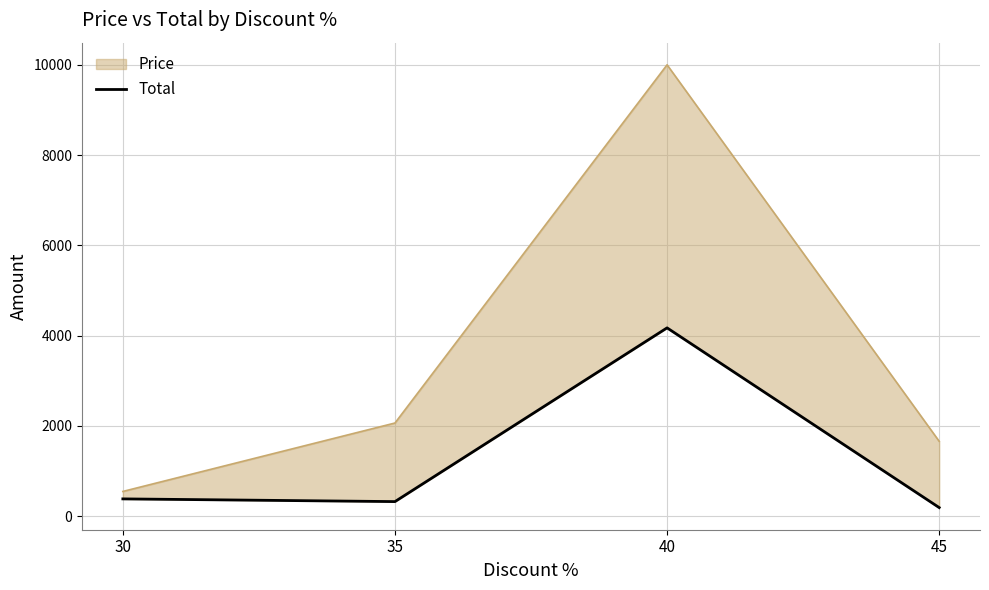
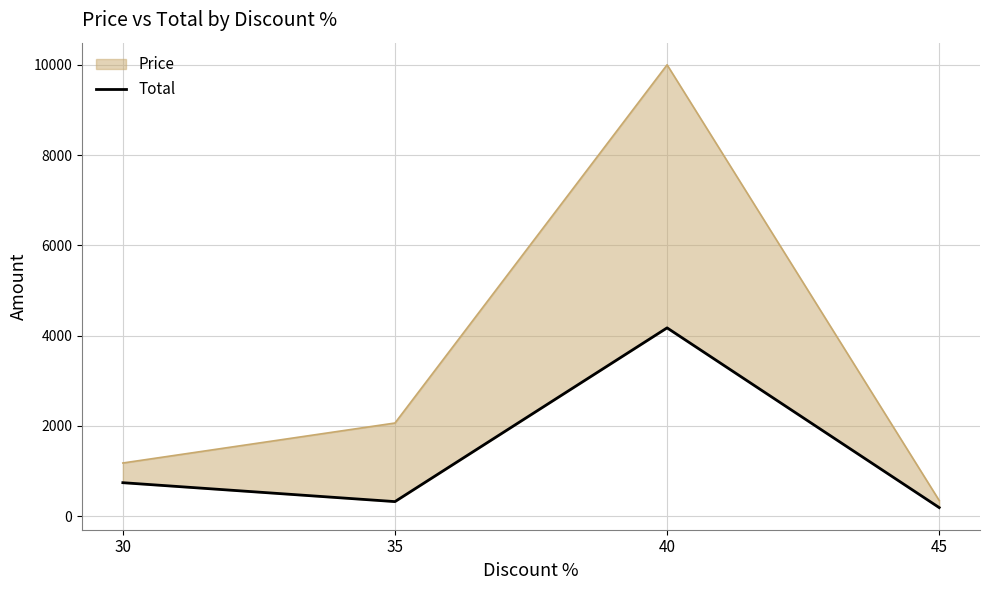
  {
    "Price": {
-     "30": 600,
+     "30": 1200,
      "35": 2100,
      "40": 10000,
-     "45": 1700
+     "45": 400
    },
    "Total": {
-     "30": 400,
+     "30": 700,
      "35": 300,
      "40": 4200,
      "45": 200
    }
  }
